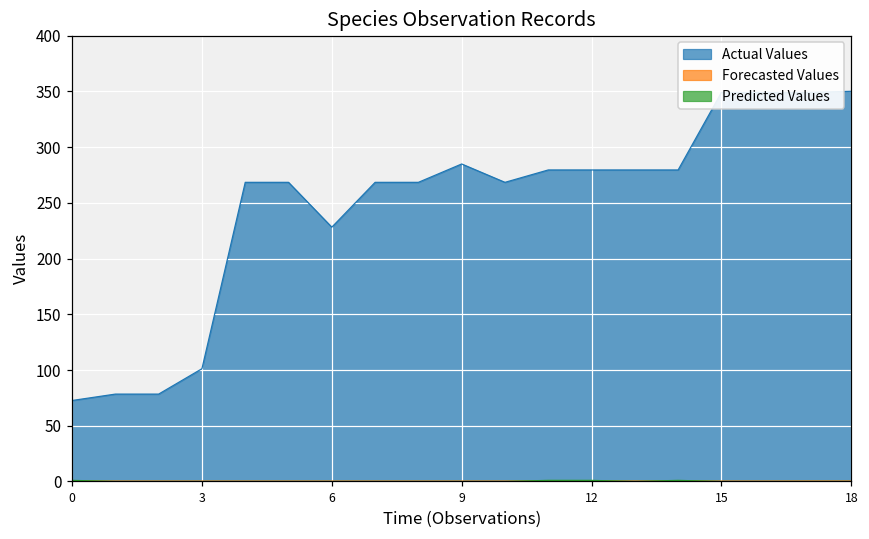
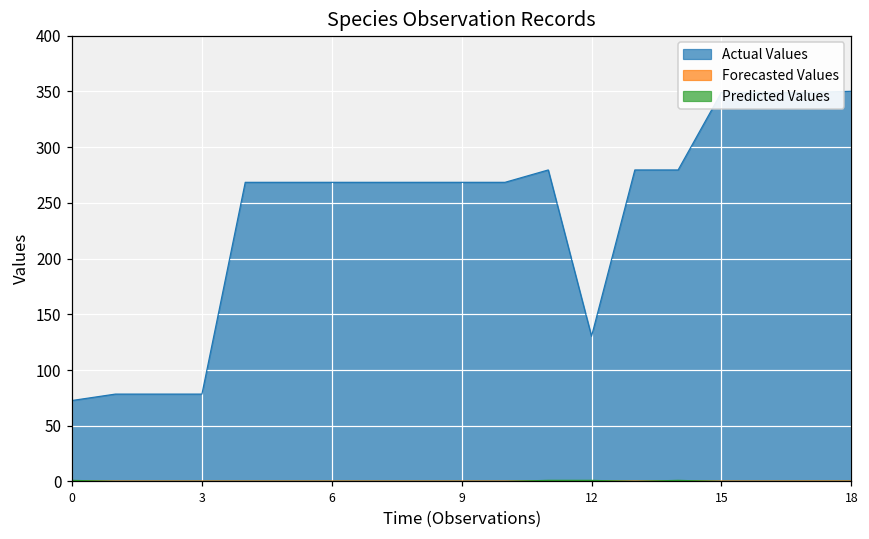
  {
    "Actual Values": {
      "0": 73,
-     "3": 101,
-     "6": 228,
-     "9": 285,
-     "12": 279,
+     "3": 78,
+     "6": 268,
+     "9": 268,
+     "12": 130,
      "18": 350
    }
  }
